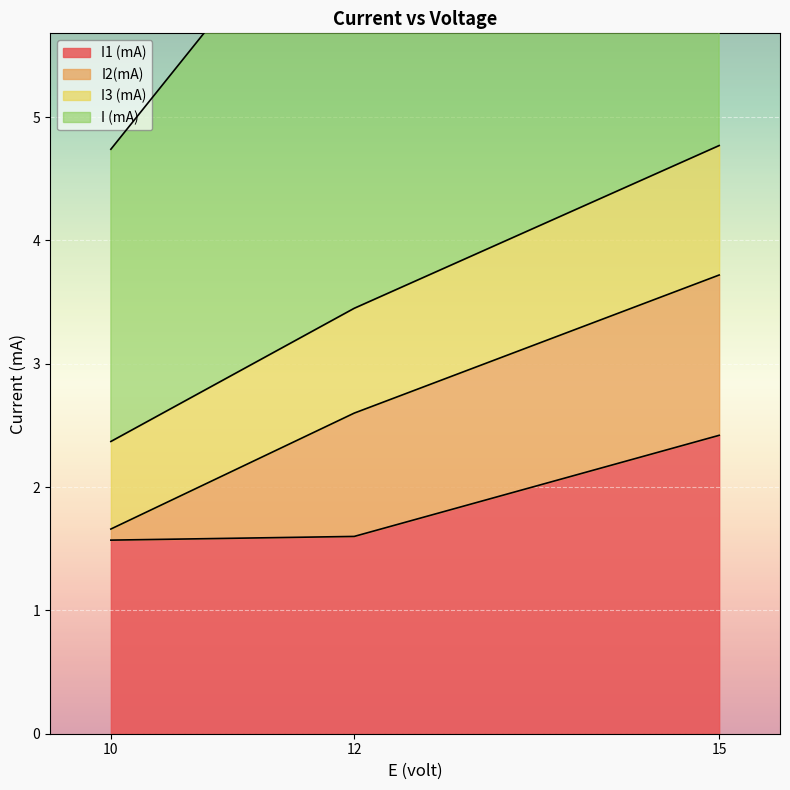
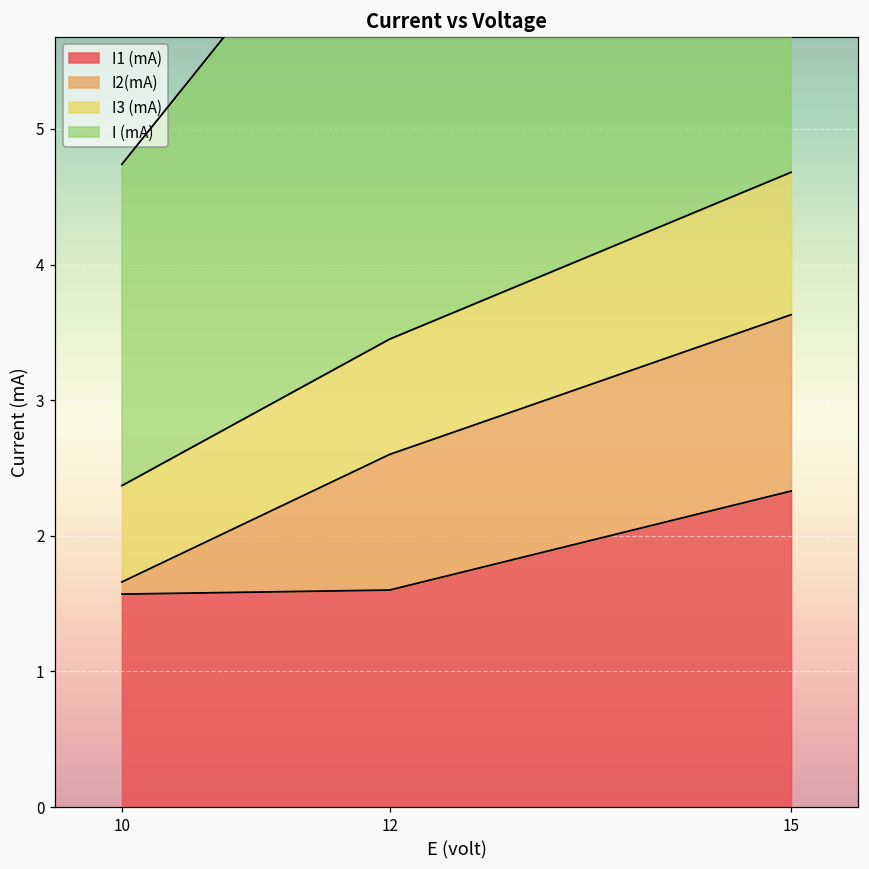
  {
    "I1 (mA)": {
      "10": 1.57,
      "12": 1.60,
-     "15": 2.42
+     "15": 2.33
    },
    "I (mA)": {
      "10": 2.37
    }
  }
